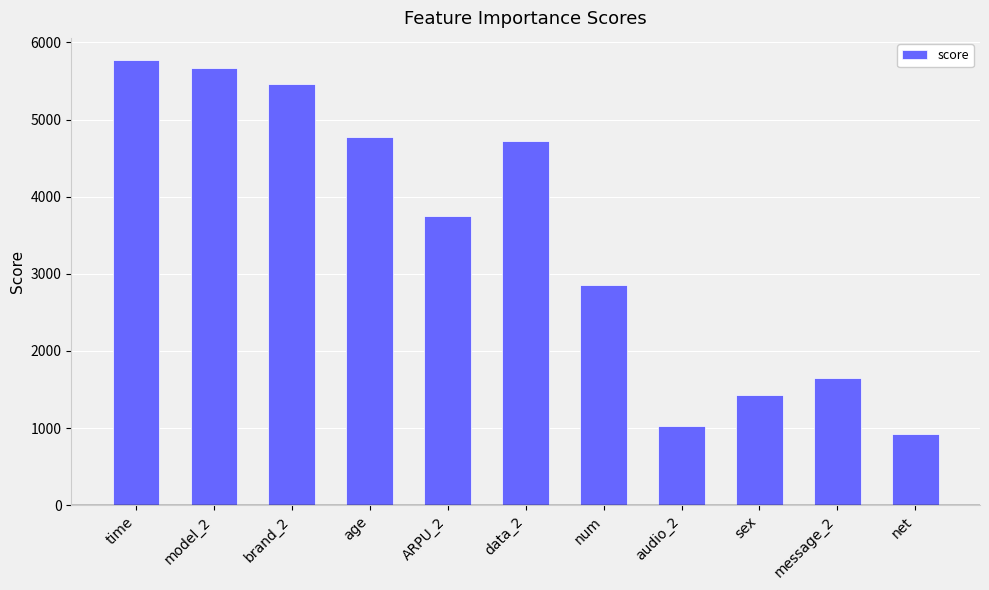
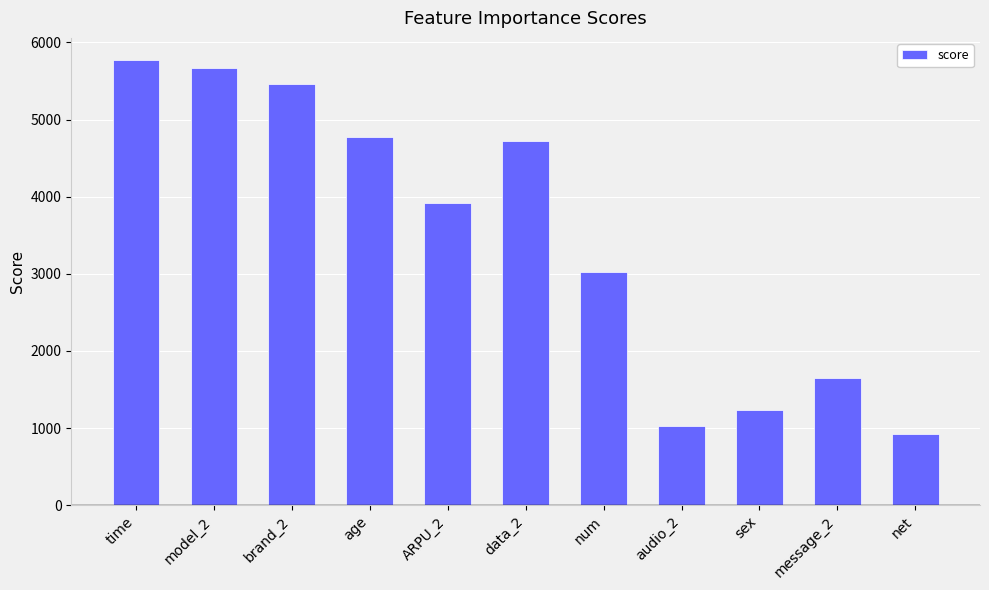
  {
    "time": 5800,
    "model_2": 5700,
    "brand_2": 5500,
    "age": 4800,
-   "ARPU_2": 3700,
+   "ARPU_2": 3900,
    "data_2": 4700,
-   "num": 2900,
+   "num": 3000,
    "audio_2": 1000,
-   "sex": 1400,
+   "sex": 1200,
    "message_2": 1600,
    "net": 900
  }
